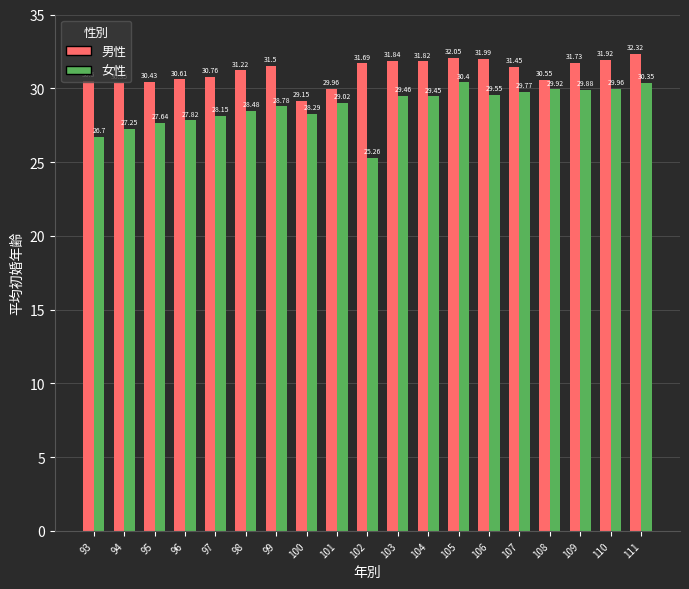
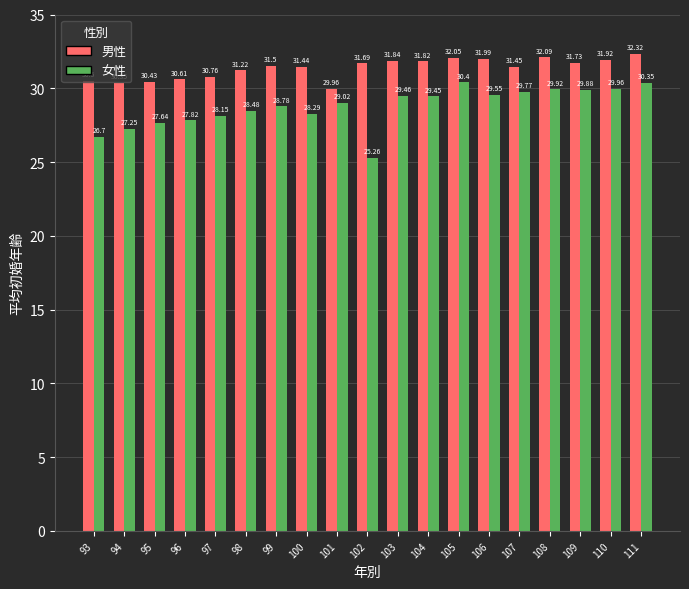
  {
    "男性": {
      "95": 30.43,
      "96": 30.61,
      "97": 30.76,
      "98": 31.22,
      "99": 31.5,
-     "100": 29.15,
+     "100": 31.44,
      "101": 29.96,
      "102": 31.69,
      "103": 31.84,
      "104": 31.82,
      "105": 32.05,
      "106": 31.99,
      "107": 31.45,
-     "108": 30.55,
+     "108": 32.09,
      "109": 31.73,
      "110": 31.92,
      "111": 32.32
    },
    "女性": {
      "93": 26.7,
      "94": 27.25,
      "95": 27.64,
      "96": 27.82,
      "97": 28.15,
      "98": 28.48,
      "99": 28.78,
      "100": 28.29,
      "101": 29.02,
      "102": 25.26,
      "103": 29.46,
      "104": 29.45,
      "105": 30.4,
      "106": 29.55,
      "107": 29.77,
      "108": 29.92,
      "109": 29.88,
      "110": 29.96,
      "111": 30.35
    }
  }
